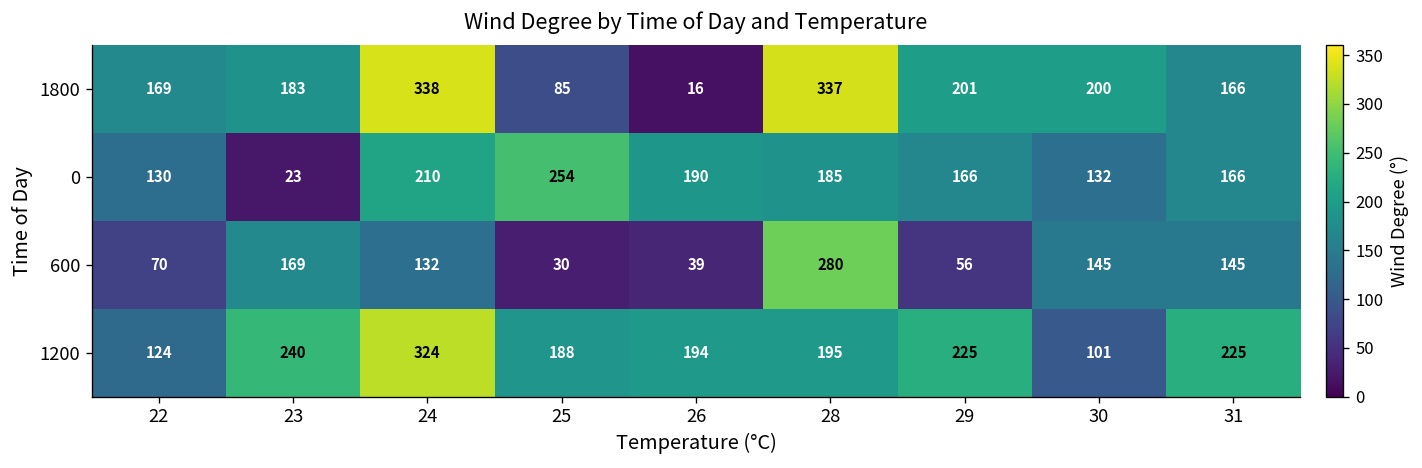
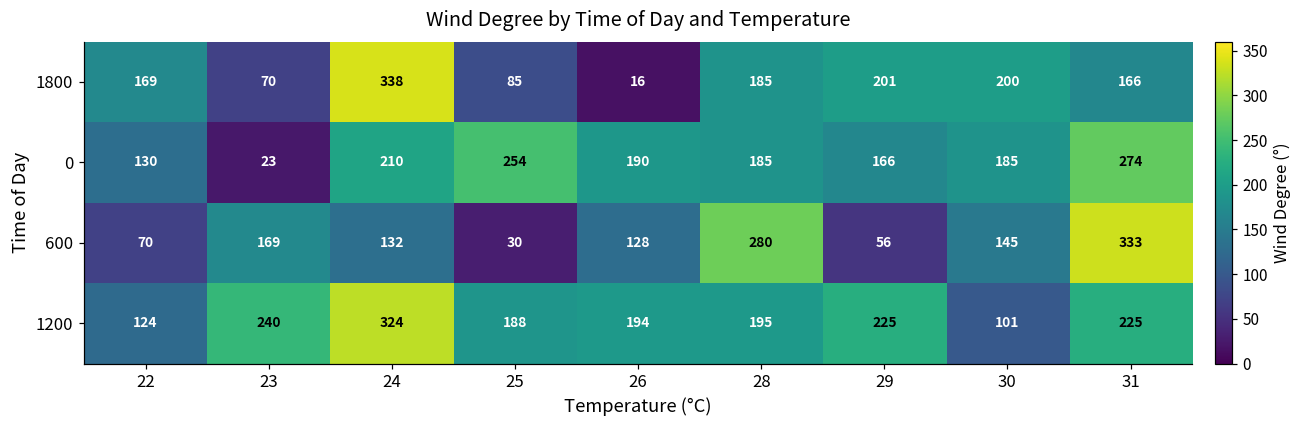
  {
    "1800": {
      "22": 169,
-     "23": 183,
+     "23": 70,
      "24": 338,
      "25": 85,
      "26": 16,
-     "28": 337,
+     "28": 185,
      "29": 201,
      "30": 200,
      "31": 166
    },
    "0": {
      "22": 130,
      "23": 23,
      "24": 210,
      "25": 254,
      "26": 190,
      "28": 185,
      "29": 166,
-     "30": 132,
-     "31": 166
+     "30": 185,
+     "31": 274
    },
    "600": {
      "22": 70,
      "23": 169,
      "24": 132,
      "25": 30,
-     "26": 39,
+     "26": 128,
      "28": 280,
      "29": 56,
      "30": 145,
-     "31": 145
+     "31": 333
    },
    "1200": {
      "22": 124,
      "23": 240,
      "24": 324,
      "25": 188,
      "26": 194,
      "28": 195,
      "29": 225,
      "30": 101,
      "31": 225
    }
  }
